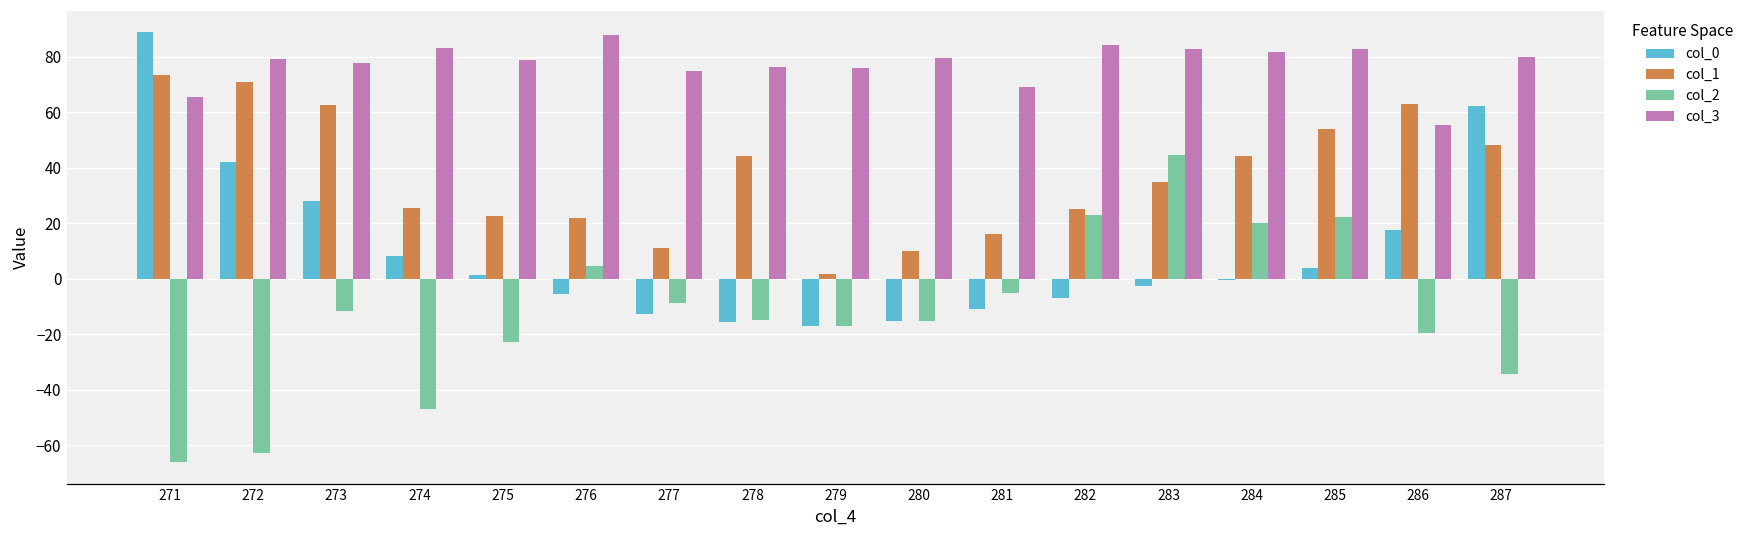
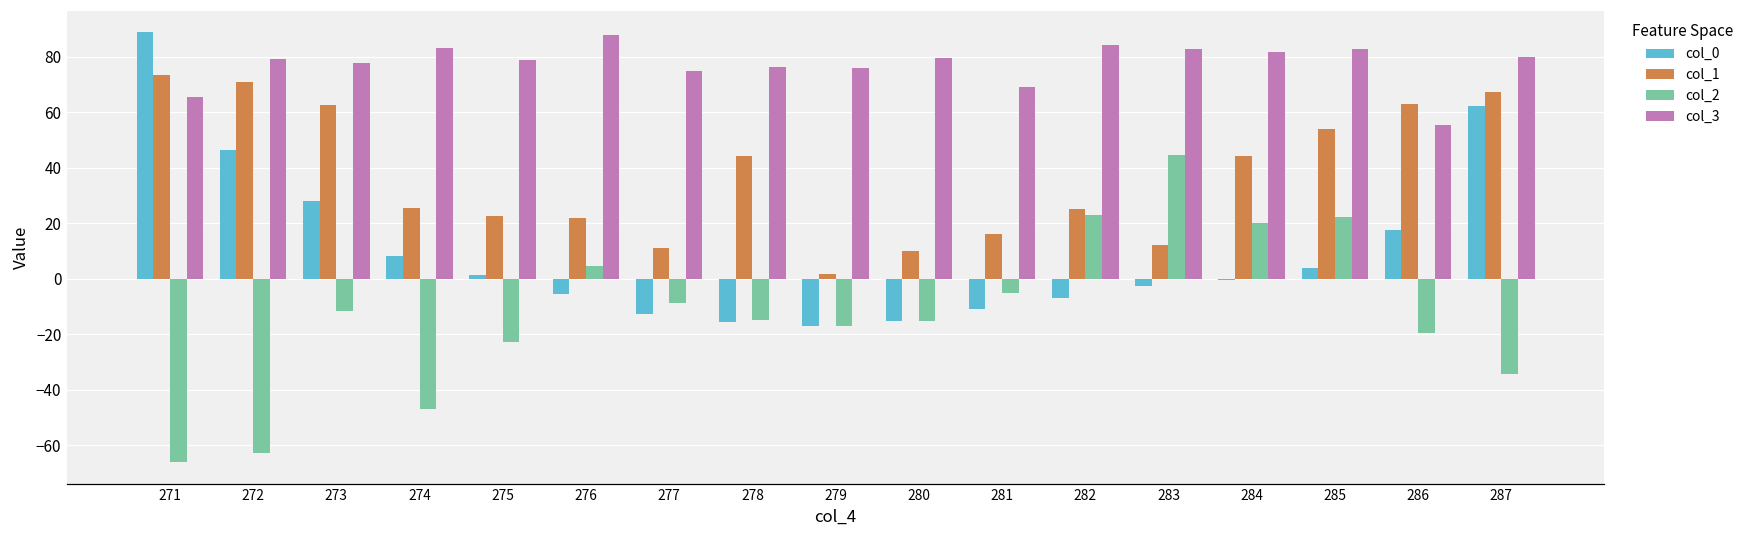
  {
    "col_0": {
      "271": 89,
-     "272": 42,
+     "272": 46,
      "273": 28,
      "274": 8,
      "275": 1,
      "276": -6,
      "277": -13,
      "278": -16,
      "279": -17,
      "280": -15,
      "281": -11,
      "282": -7,
      "283": -3,
      "285": 4,
      "286": 17,
      "287": 62
    },
    "col_1": {
      "271": 73,
      "272": 71,
      "273": 62,
      "274": 26,
      "275": 22,
      "276": 22,
      "277": 11,
      "278": 44,
      "279": 2,
      "280": 10,
      "281": 16,
      "282": 25,
-     "283": 35,
+     "283": 12,
      "284": 44,
      "285": 54,
      "286": 63,
-     "287": 48
+     "287": 67
    },
    "col_2": {
      "271": -66,
      "272": -63,
      "273": -12,
      "274": -47,
      "275": -23,
      "276": 5,
      "277": -9,
      "278": -15,
      "279": -17,
      "280": -15,
      "281": -5,
      "282": 23,
      "283": 44,
      "284": 20,
      "285": 22,
      "286": -20,
      "287": -35
    },
    "col_3": {
      "271": 65,
      "272": 79,
      "273": 78,
      "274": 83,
      "275": 79,
      "276": 88,
      "277": 75,
      "278": 76,
      "279": 76,
      "280": 80,
      "281": 69,
      "282": 84,
      "283": 83,
      "284": 82,
      "285": 83,
      "286": 55,
      "287": 80
    }
  }
